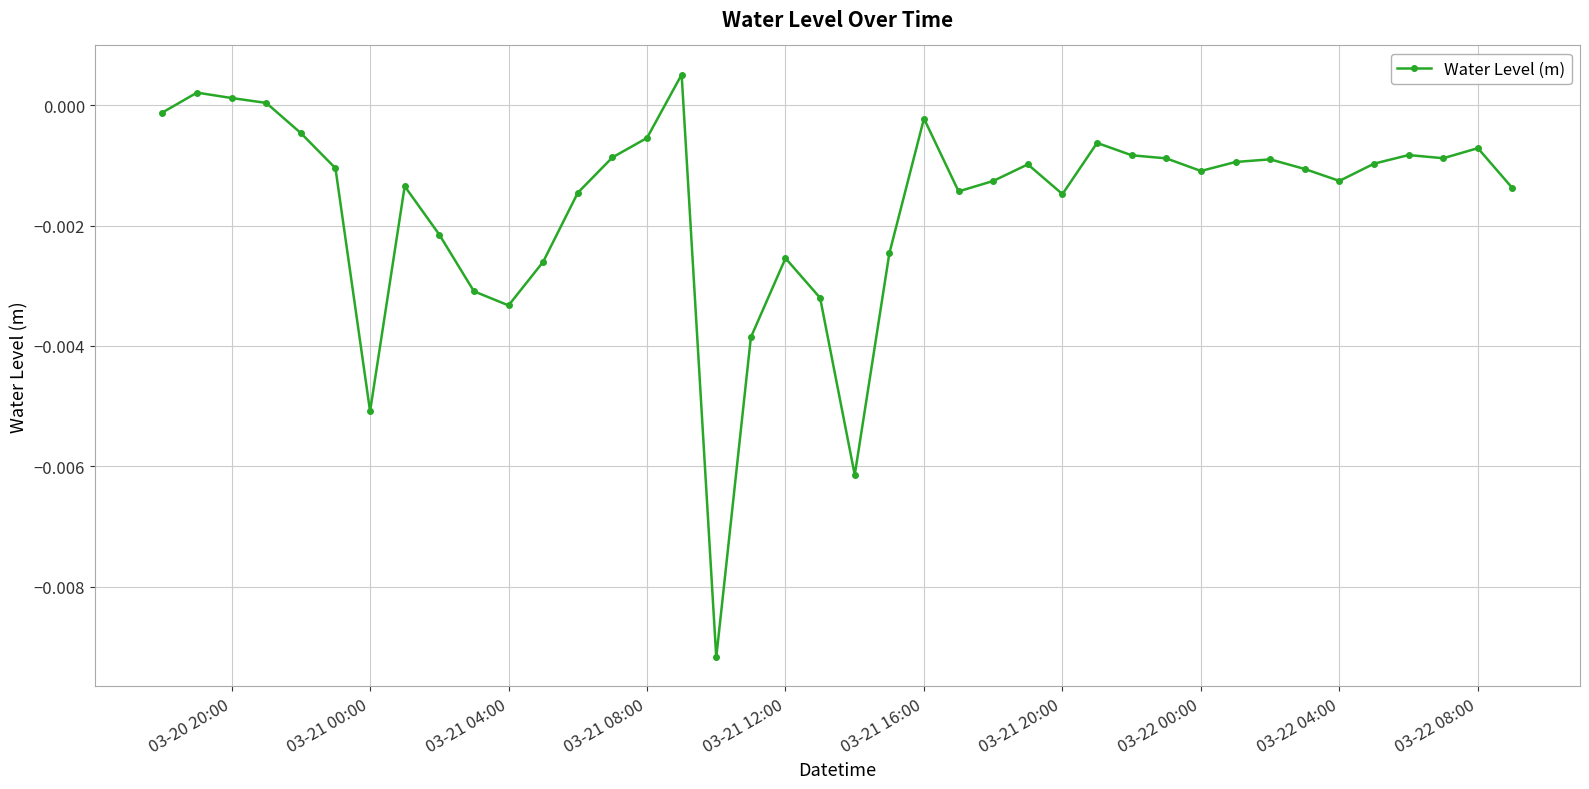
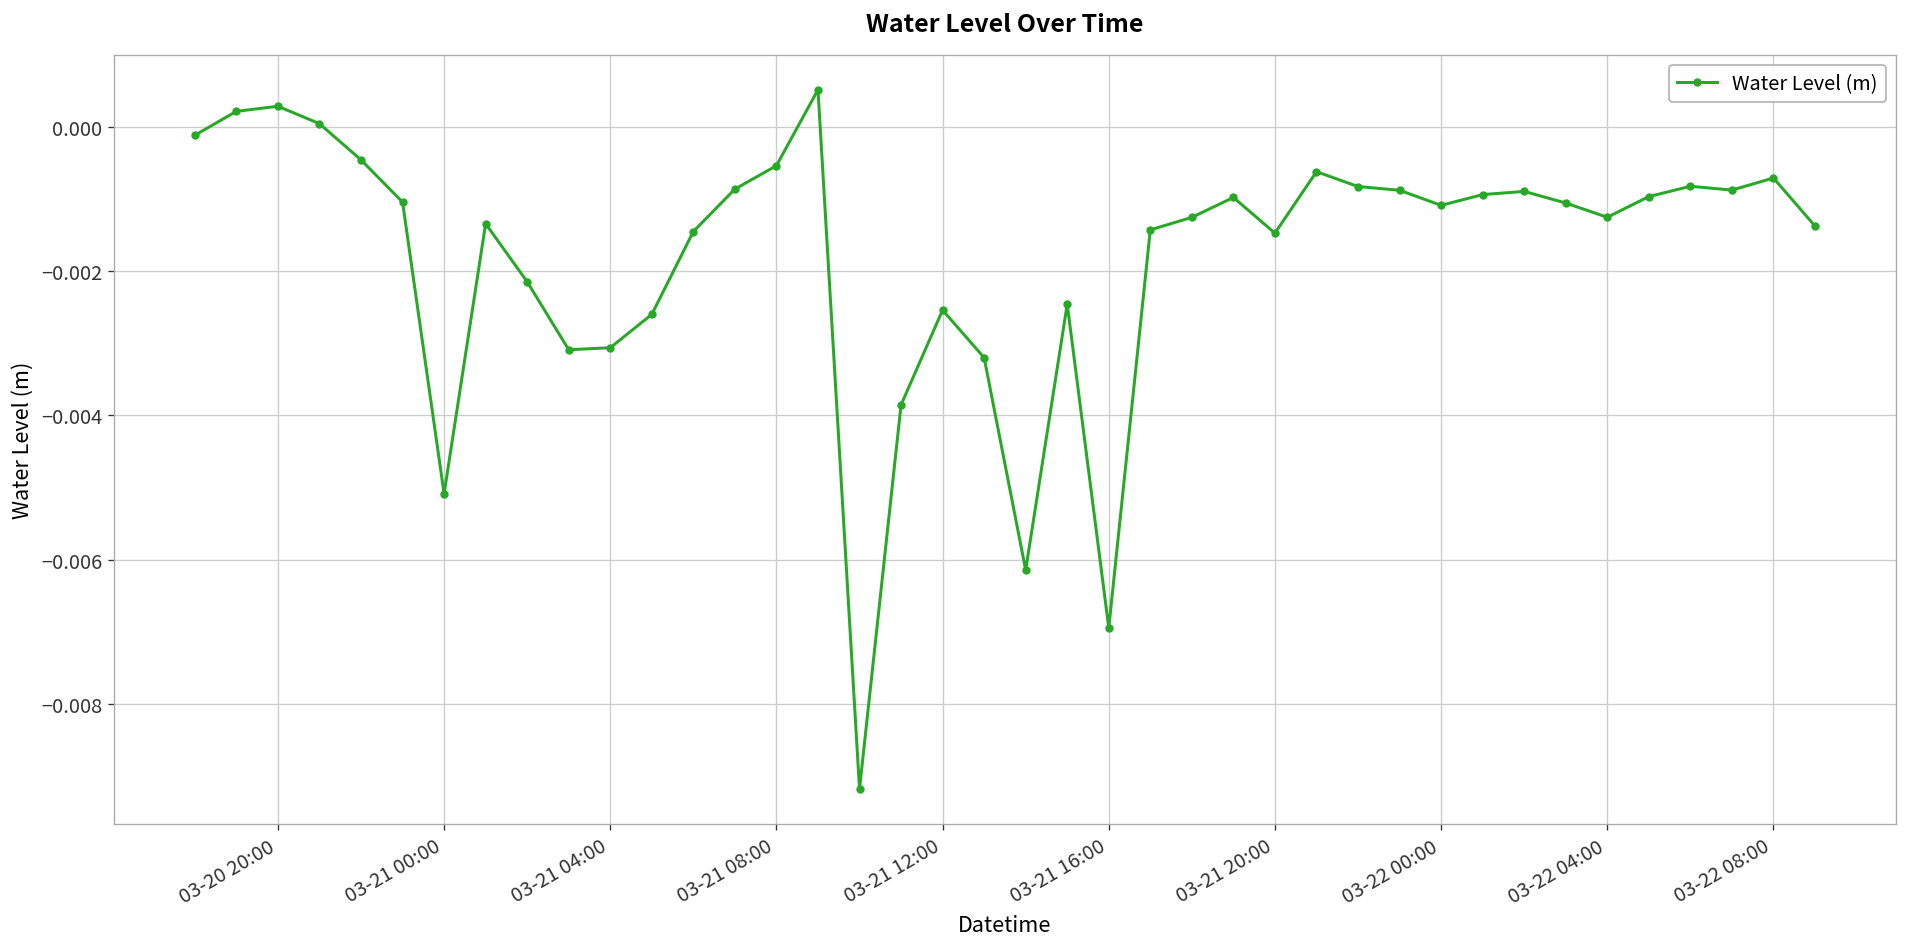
  {
-   "03-20 20:00": 0.0001,
+   "03-20 20:00": 0.0003,
    "03-21 00:00": -0.0051,
-   "03-21 04:00": -0.0033,
+   "03-21 04:00": -0.0031,
    "03-21 08:00": -0.0005,
    "03-21 12:00": -0.0025,
-   "03-21 16:00": -0.0002,
+   "03-21 16:00": -0.0069,
    "03-21 20:00": -0.0015,
    "03-22 00:00": -0.0011,
    "03-22 04:00": -0.0013,
    "03-22 08:00": -0.0007
  }
